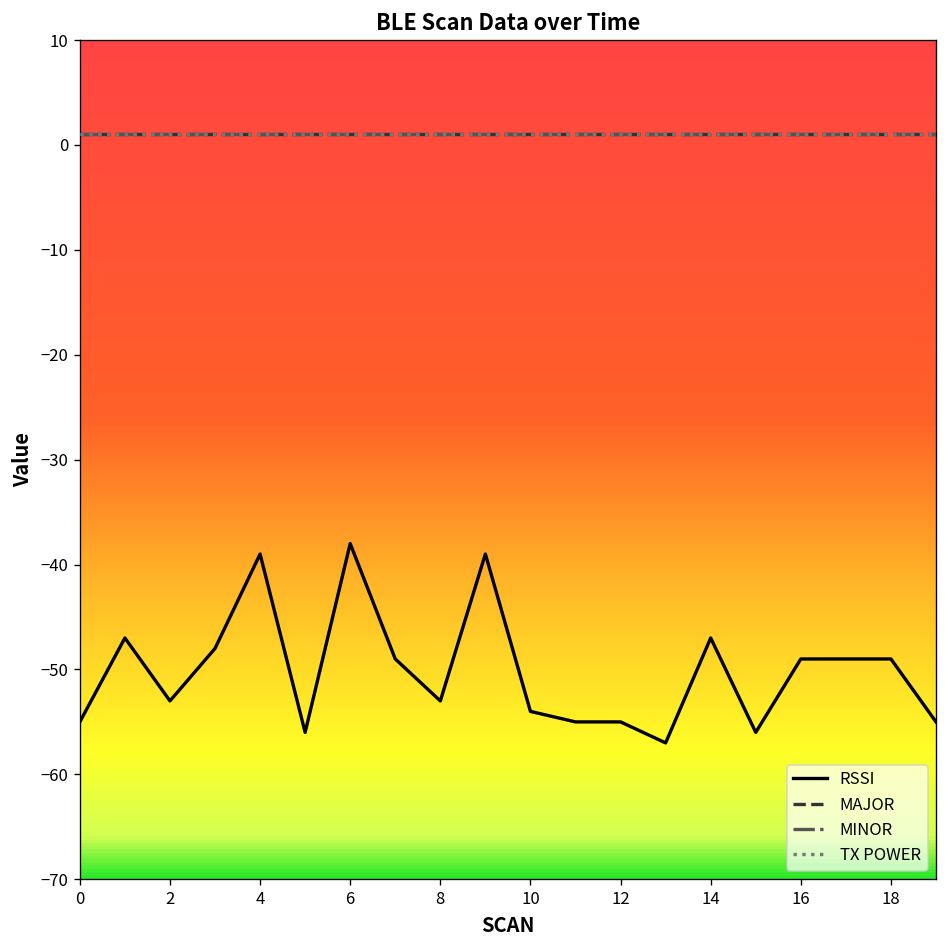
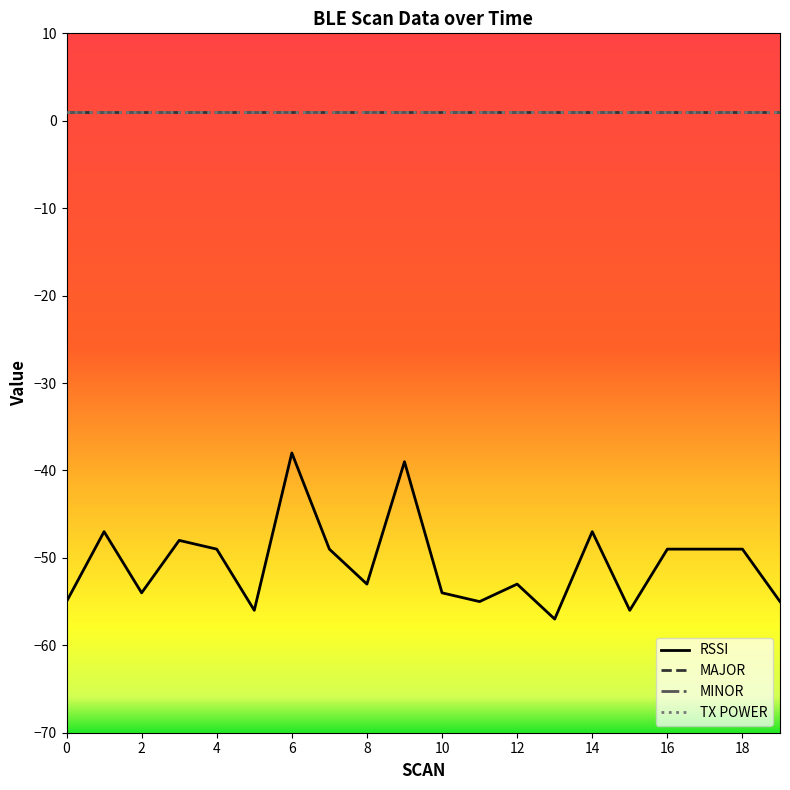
  {
    "RSSI": {
      "0": -55,
-     "2": -53,
-     "4": -39,
+     "2": -54,
+     "4": -49,
      "6": -38,
      "8": -53,
      "10": -54,
-     "12": -55,
+     "12": -53,
      "14": -47,
      "16": -49,
      "18": -49
    },
    "TX POWER": {
      "0": 1,
      "2": 1,
      "4": 1,
      "6": 1,
      "8": 1,
      "10": 1,
      "12": 1,
      "14": 1,
      "16": 1,
      "18": 1
    }
  }
